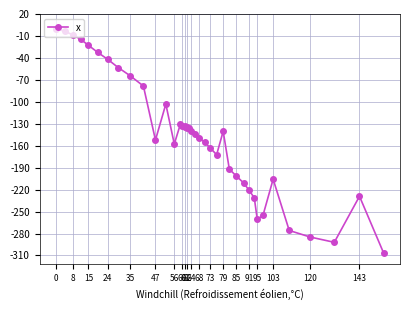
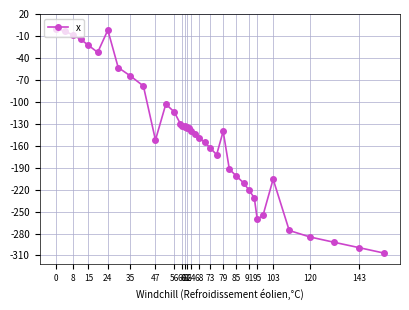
  {
    "15": -20,
-   "24": -40,
+   "24": 0,
    "35": -60,
    "47": -150,
-   "56": -160,
+   "56": -110,
    "68": -150,
    "73": -160,
    "79": -140,
    "85": -200,
    "91": -220,
    "95": -260,
    "103": -210,
    "120": -280,
-   "143": -230
+   "143": -300
  }
